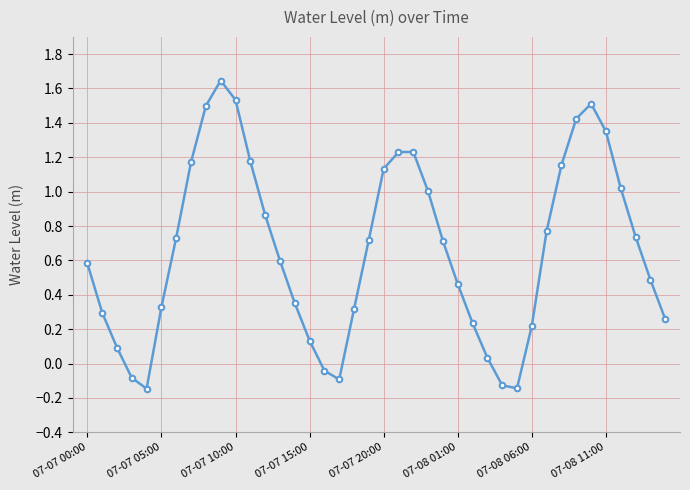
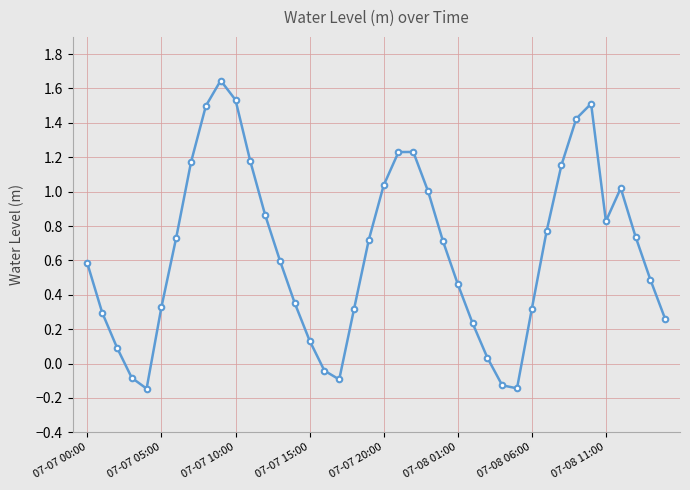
  {
    "07-07 00:00": 0.58,
    "07-07 05:00": 0.33,
    "07-07 10:00": 1.53,
    "07-07 15:00": 0.13,
-   "07-07 20:00": 1.13,
+   "07-07 20:00": 1.04,
    "07-08 01:00": 0.46,
-   "07-08 06:00": 0.22,
-   "07-08 11:00": 1.35
+   "07-08 06:00": 0.32,
+   "07-08 11:00": 0.83
  }
